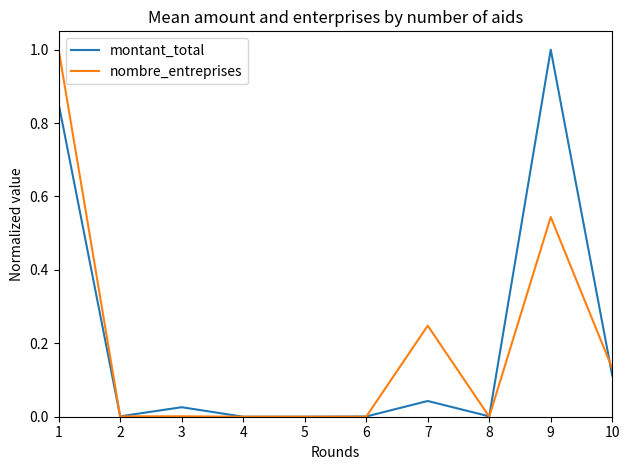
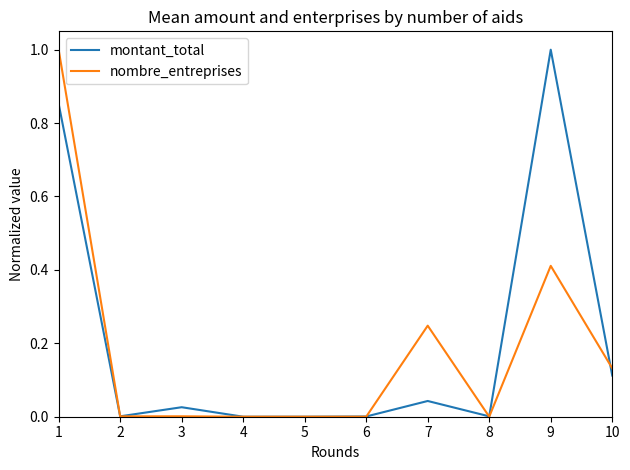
  {
    "montant_total": {
      "1": 0.85,
      "3": 0.03,
      "7": 0.04,
      "9": 1.00,
      "10": 0.11
    },
    "nombre_entreprises": {
      "1": 1.00,
      "3": 0.00,
      "7": 0.25,
-     "9": 0.54,
+     "9": 0.41,
      "10": 0.13
    }
  }
